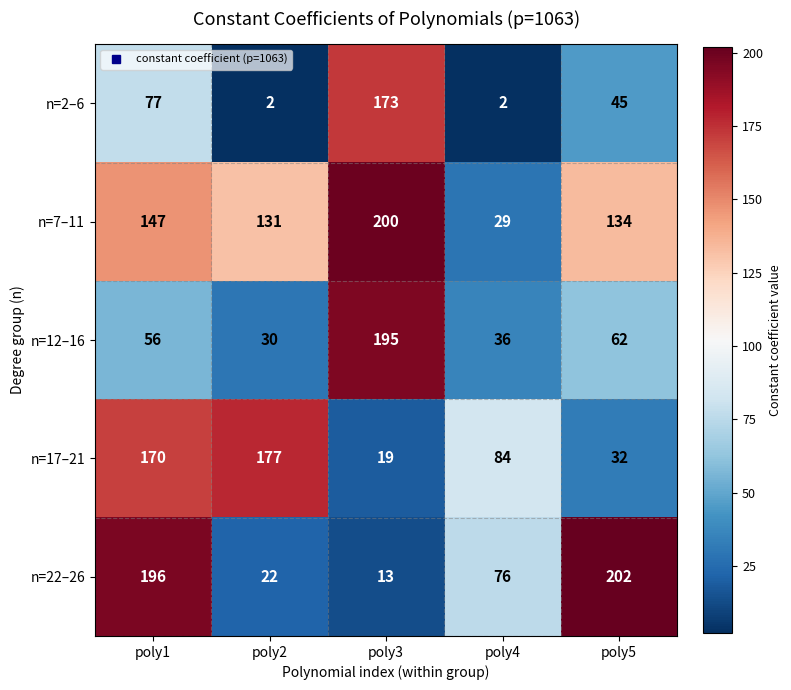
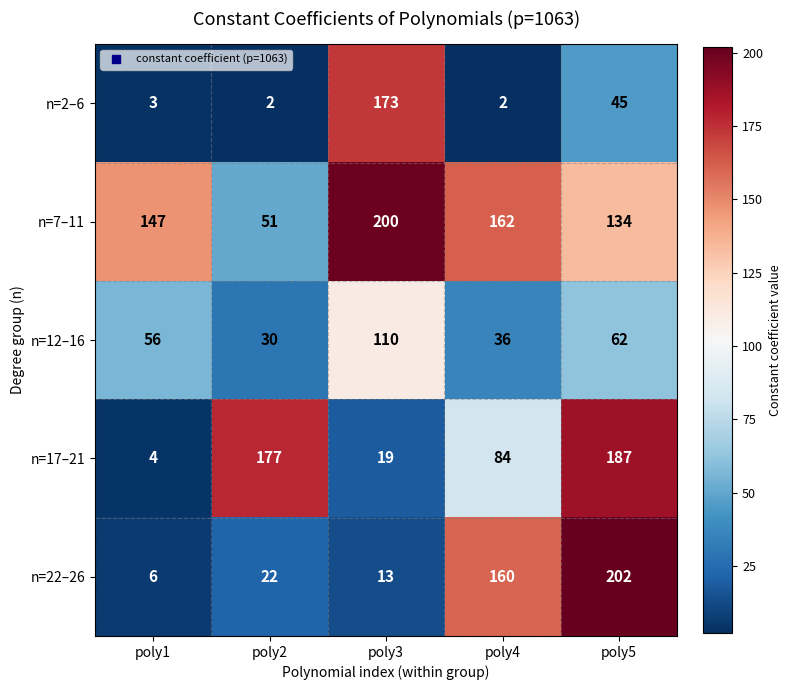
  {
    "n=2–6": {
-     "poly1": 77,
+     "poly1": 3,
      "poly2": 2,
      "poly3": 173,
      "poly4": 2,
      "poly5": 45
    },
    "n=7–11": {
      "poly1": 147,
-     "poly2": 131,
+     "poly2": 51,
      "poly3": 200,
-     "poly4": 29,
+     "poly4": 162,
      "poly5": 134
    },
    "n=12–16": {
      "poly1": 56,
      "poly2": 30,
-     "poly3": 195,
+     "poly3": 110,
      "poly4": 36,
      "poly5": 62
    },
    "n=17–21": {
-     "poly1": 170,
+     "poly1": 4,
      "poly2": 177,
      "poly3": 19,
      "poly4": 84,
-     "poly5": 32
+     "poly5": 187
    },
    "n=22–26": {
-     "poly1": 196,
+     "poly1": 6,
      "poly2": 22,
      "poly3": 13,
-     "poly4": 76,
+     "poly4": 160,
      "poly5": 202
    }
  }
